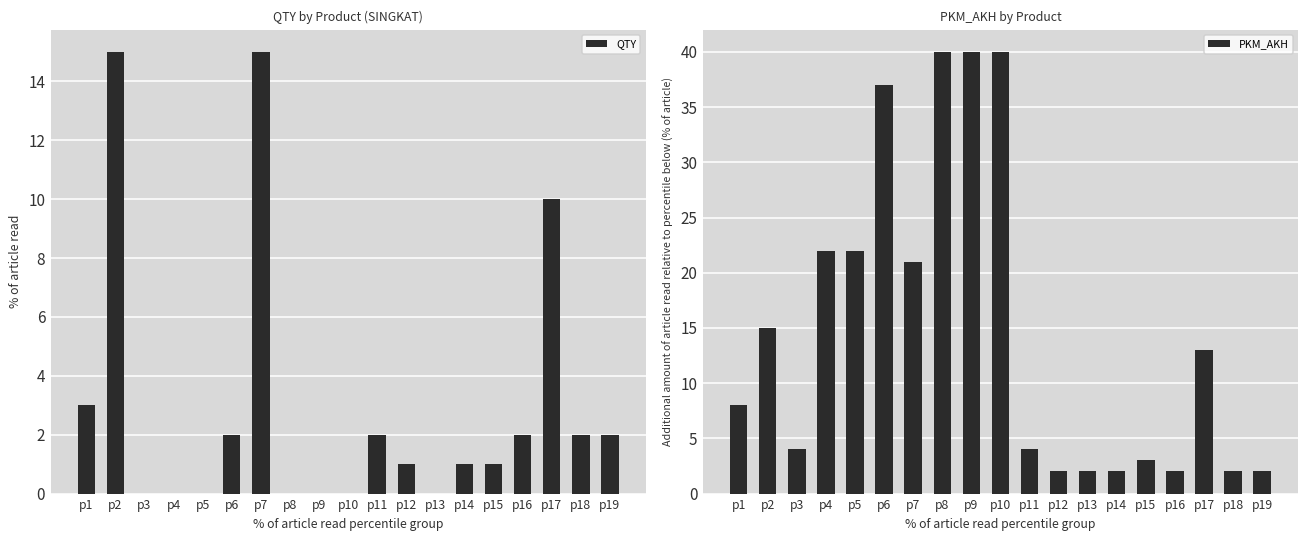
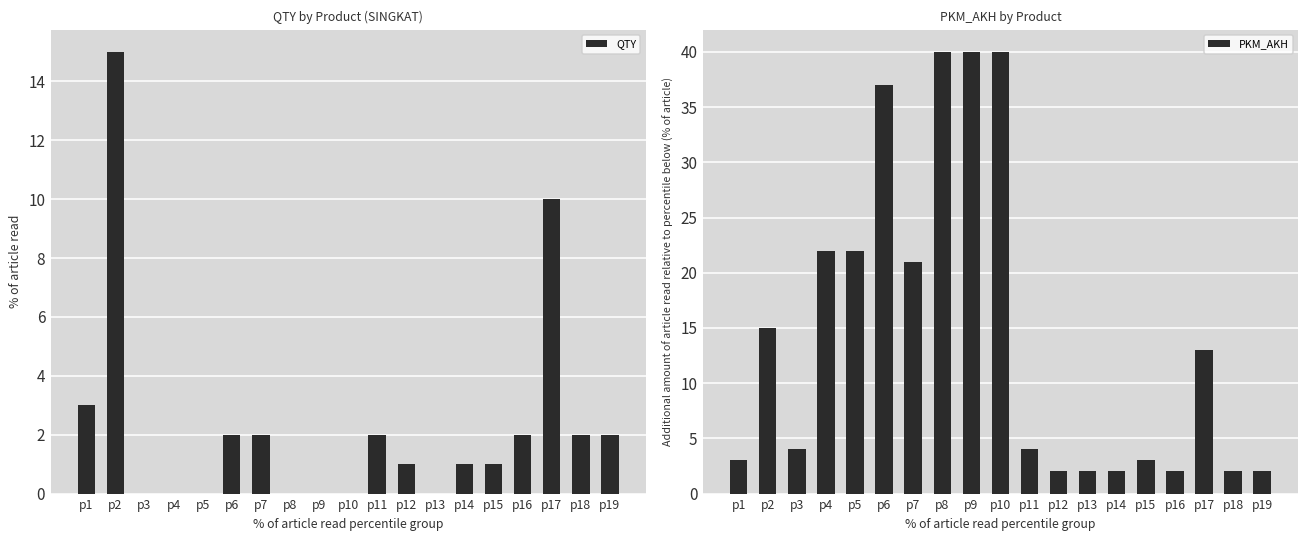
  {
    "QTY by Product (SINGKAT)": {
      "p1": 3,
      "p2": 15,
      "p3": 0,
      "p4": 0,
      "p5": 0,
      "p6": 2,
-     "p7": 15,
+     "p7": 2,
      "p8": 0,
      "p9": 0,
      "p10": 0,
      "p11": 2,
      "p12": 1,
      "p13": 0,
      "p14": 1,
      "p15": 1,
      "p16": 2,
      "p17": 10,
      "p18": 2,
      "p19": 2
    },
    "PKM_AKH by Product": {
-     "p1": 8,
+     "p1": 3,
      "p2": 15,
      "p3": 4,
      "p4": 22,
      "p5": 22,
      "p6": 37,
      "p7": 21,
      "p8": 40,
      "p9": 40,
      "p10": 40,
      "p11": 4,
      "p12": 2,
      "p13": 2,
      "p14": 2,
      "p15": 3,
      "p16": 2,
      "p17": 13,
      "p18": 2,
      "p19": 2
    }
  }
